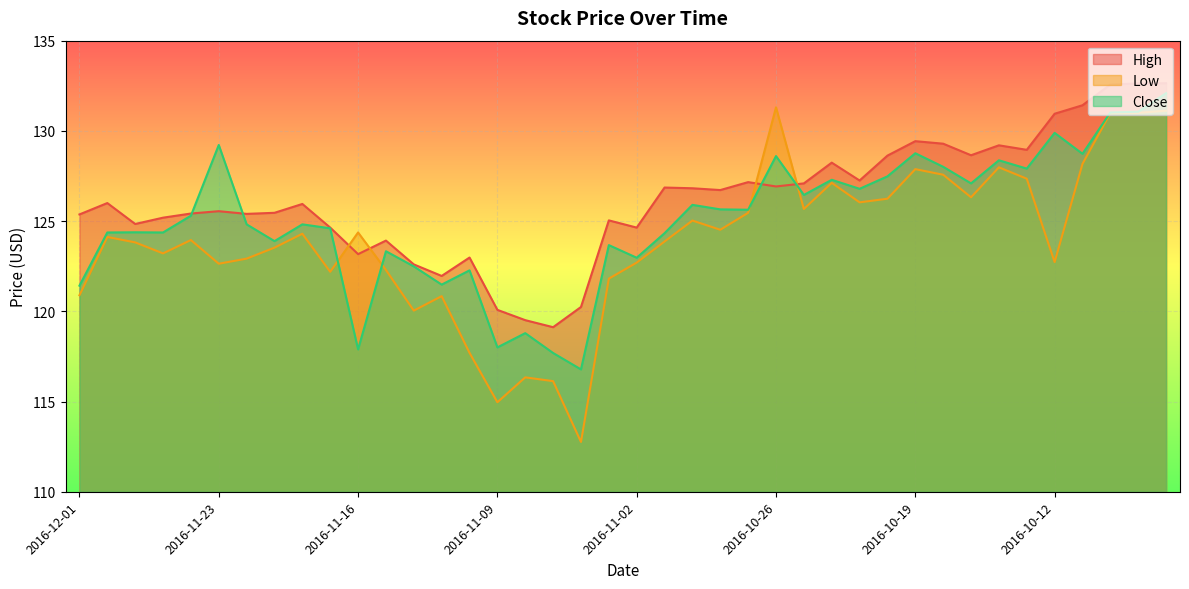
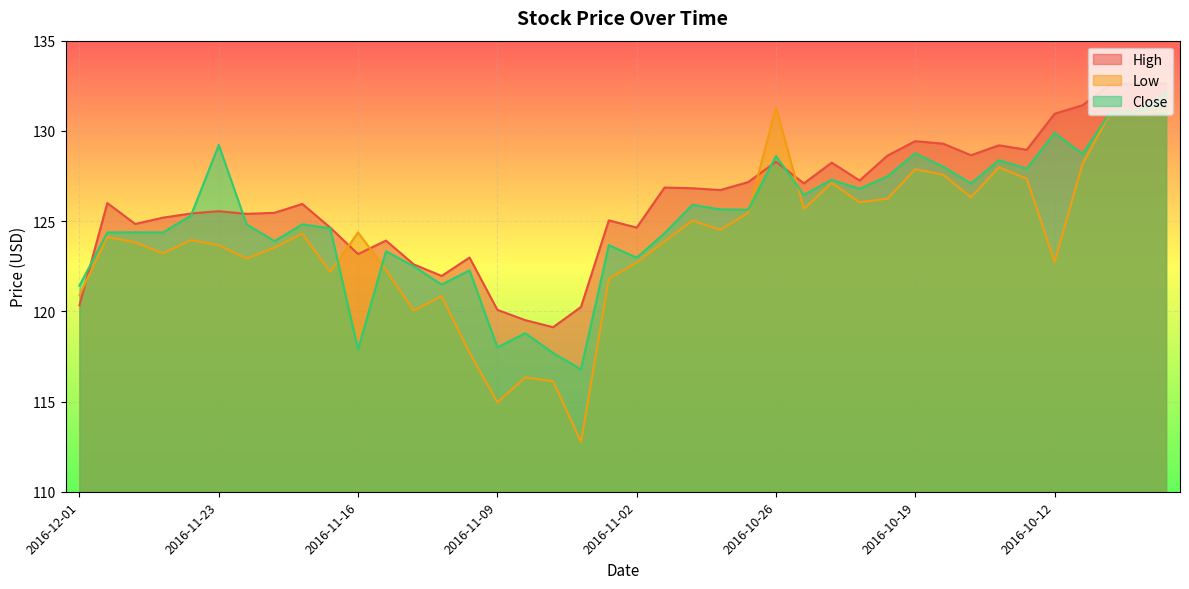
  {
    "High": {
-     "2016-12-01": 125.4,
+     "2016-12-01": 120.3,
      "2016-11-23": 125.6,
      "2016-11-16": 123.2,
      "2016-11-09": 120.1,
      "2016-11-02": 124.6,
-     "2016-10-26": 126.9,
+     "2016-10-26": 128.3,
      "2016-10-19": 129.4,
      "2016-10-12": 130.9
    },
    "Low": {
      "2016-12-01": 120.9,
-     "2016-11-23": 122.6,
+     "2016-11-23": 123.7,
      "2016-11-16": 124.4,
      "2016-11-09": 115.0,
      "2016-11-02": 122.7,
      "2016-10-26": 131.3,
      "2016-10-19": 127.9,
      "2016-10-12": 122.7
    },
    "Close": {
      "2016-12-01": 121.4,
      "2016-11-23": 129.2,
      "2016-11-16": 117.9,
      "2016-11-09": 118.0,
      "2016-11-02": 123.0,
      "2016-10-26": 128.6,
      "2016-10-19": 128.8,
      "2016-10-12": 129.9
    }
  }
